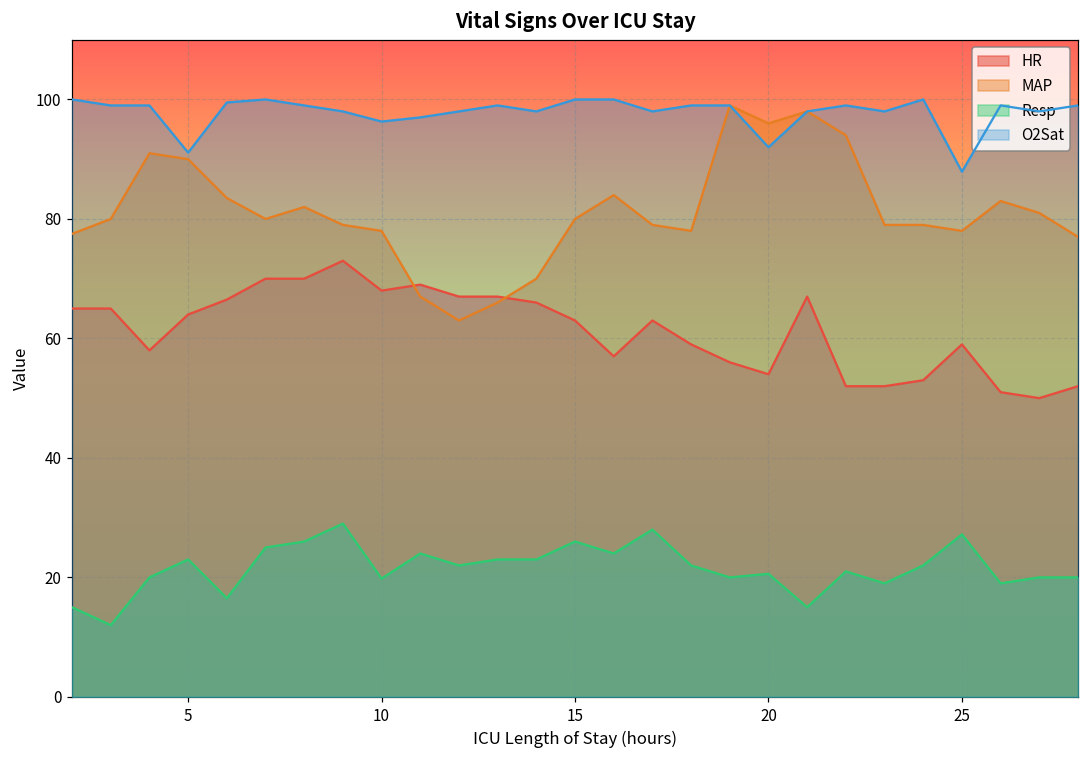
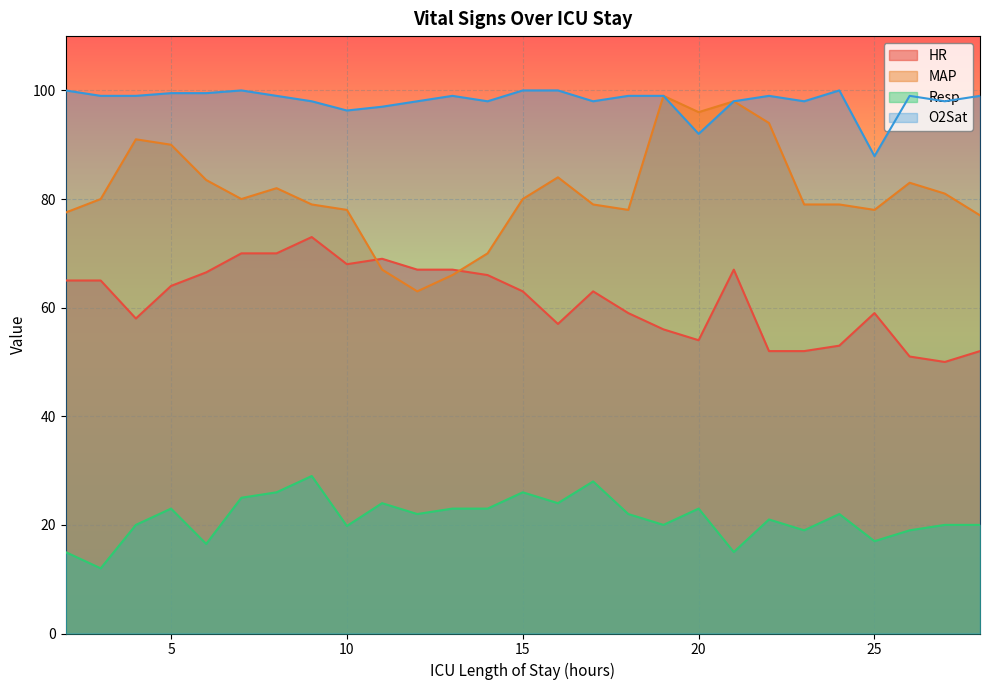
  {
    "Resp": {
      "5": 23,
      "10": 20,
      "15": 26,
-     "20": 21,
-     "25": 27
+     "20": 23,
+     "25": 17
    },
    "O2Sat": {
-     "5": 91,
+     "5": 100,
      "10": 96,
      "15": 100,
      "20": 92,
      "25": 88
    }
  }
